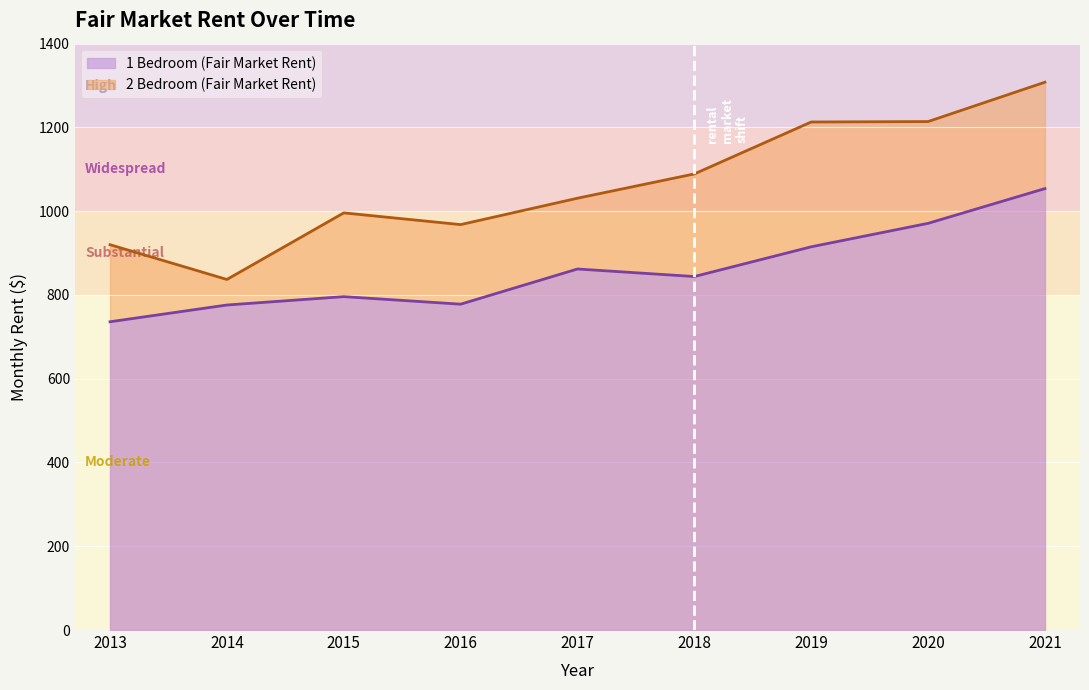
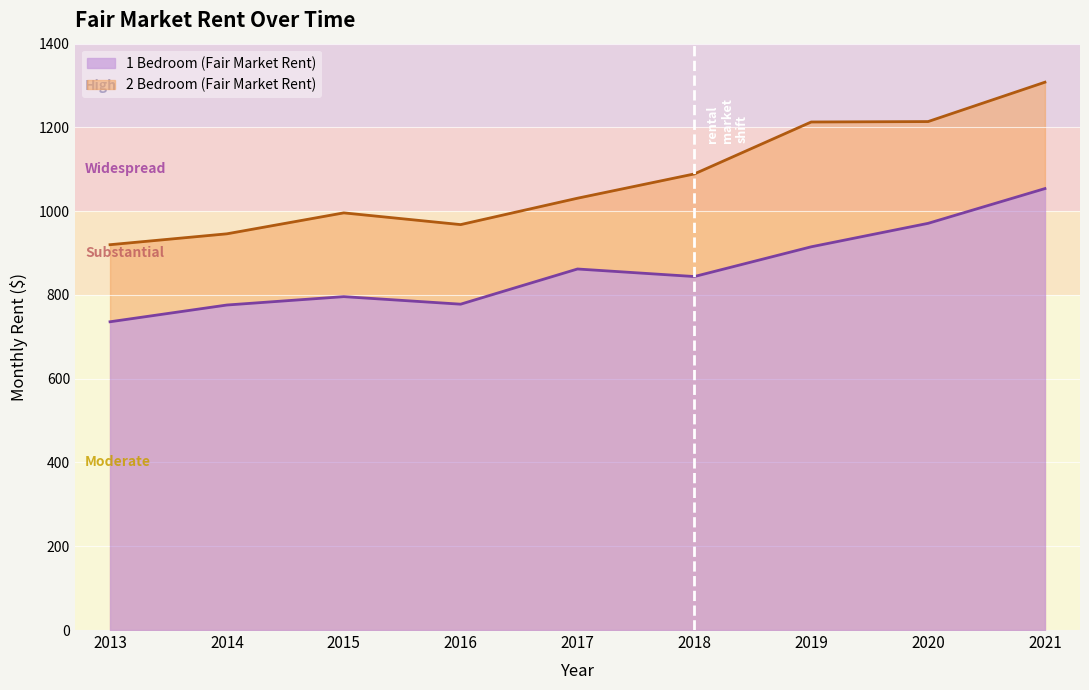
  {
    "1 Bedroom (Fair Market Rent)": {
      "2013": 740,
      "2014": 780,
      "2015": 800,
      "2016": 780,
      "2017": 860,
      "2018": 840,
      "2019": 920,
      "2020": 970,
      "2021": 1050
    },
    "2 Bedroom (Fair Market Rent)": {
      "2013": 920,
-     "2014": 840,
+     "2014": 950,
      "2015": 1000,
      "2016": 970,
      "2017": 1030,
      "2018": 1090,
      "2019": 1210,
      "2020": 1210,
      "2021": 1310
    }
  }
